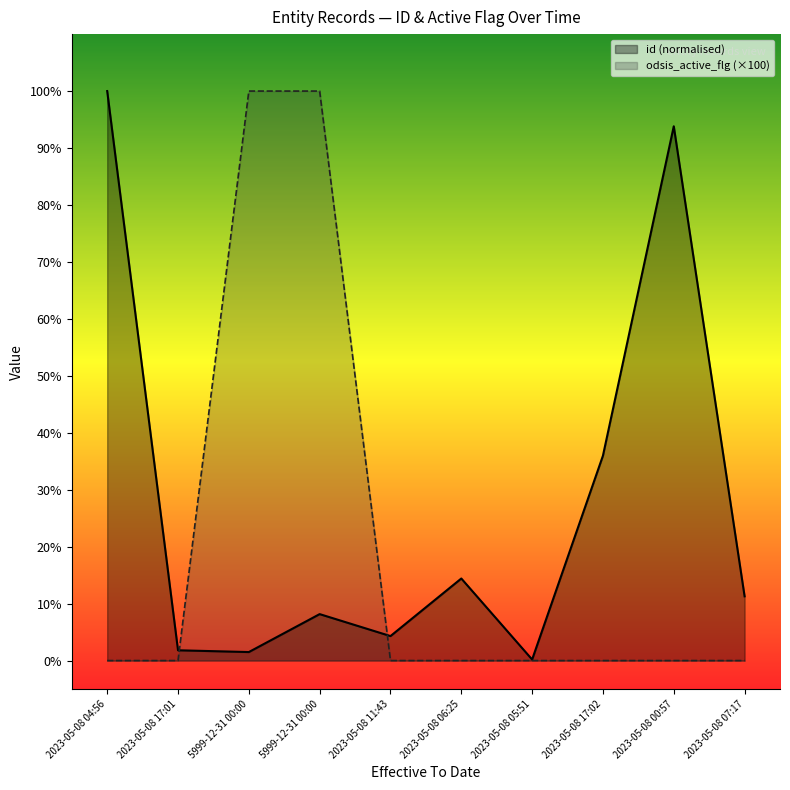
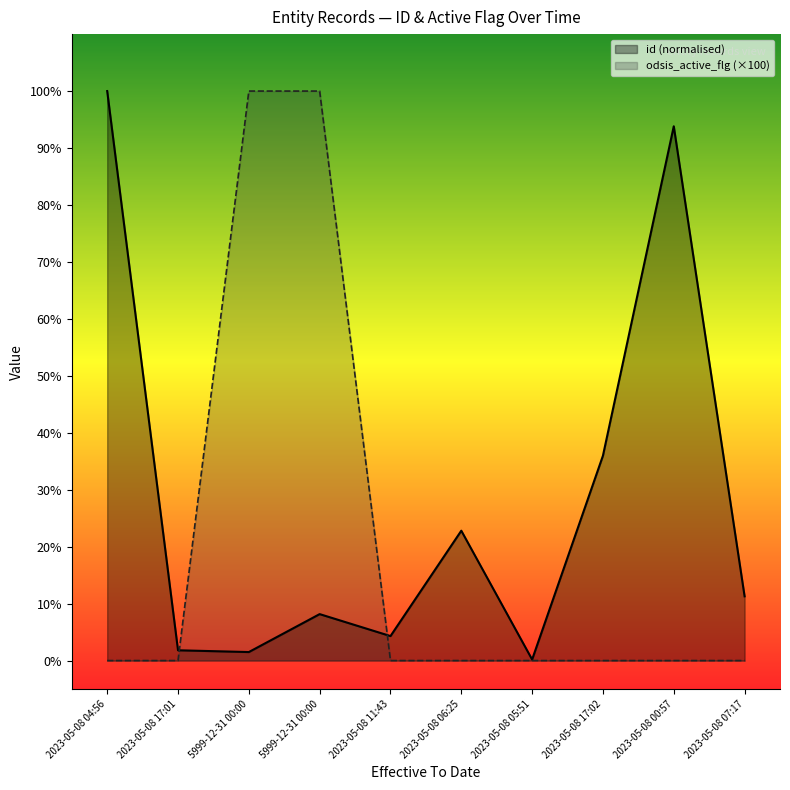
  {
    "id (normalised)": {
      "2023-05-08 04:56": "100%",
      "2023-05-08 17:01": "2%",
      "2023-05-08 11:43": "4%",
-     "2023-05-08 06:25": "14%",
+     "2023-05-08 06:25": "23%",
      "2023-05-08 17:02": "36%",
      "2023-05-08 00:57": "94%",
      "2023-05-08 07:17": "11%"
    },
    "odsis_active_flg (×100)": {
      "2023-05-08 04:56": "0%",
      "2023-05-08 17:01": "0%",
      "2023-05-08 11:43": "0%",
      "2023-05-08 06:25": "0%",
      "2023-05-08 17:02": "0%",
      "2023-05-08 00:57": "0%",
      "2023-05-08 07:17": "0%"
    }
  }
